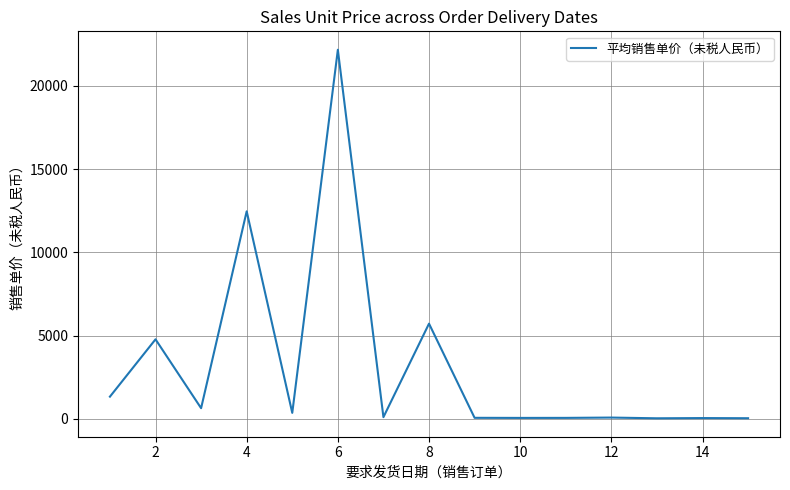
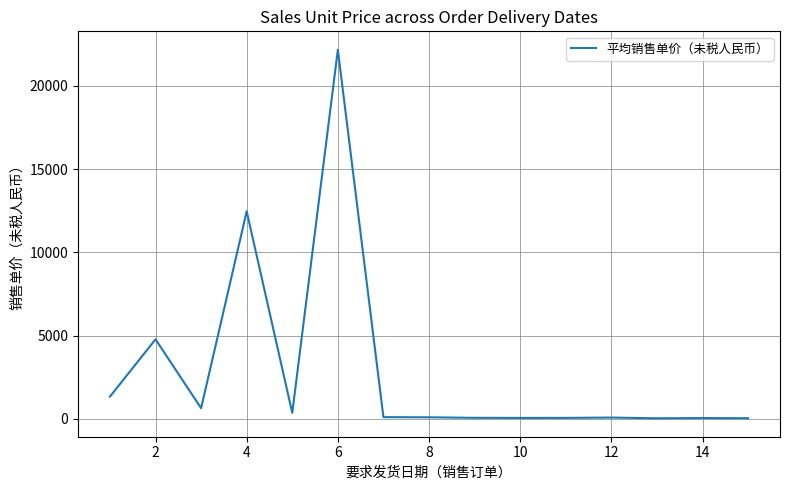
  {
    "2": 4800,
    "4": 12500,
    "6": 22200,
-   "8": 5700,
+   "8": 100,
    "10": 100,
    "12": 100,
    "14": 100
  }
